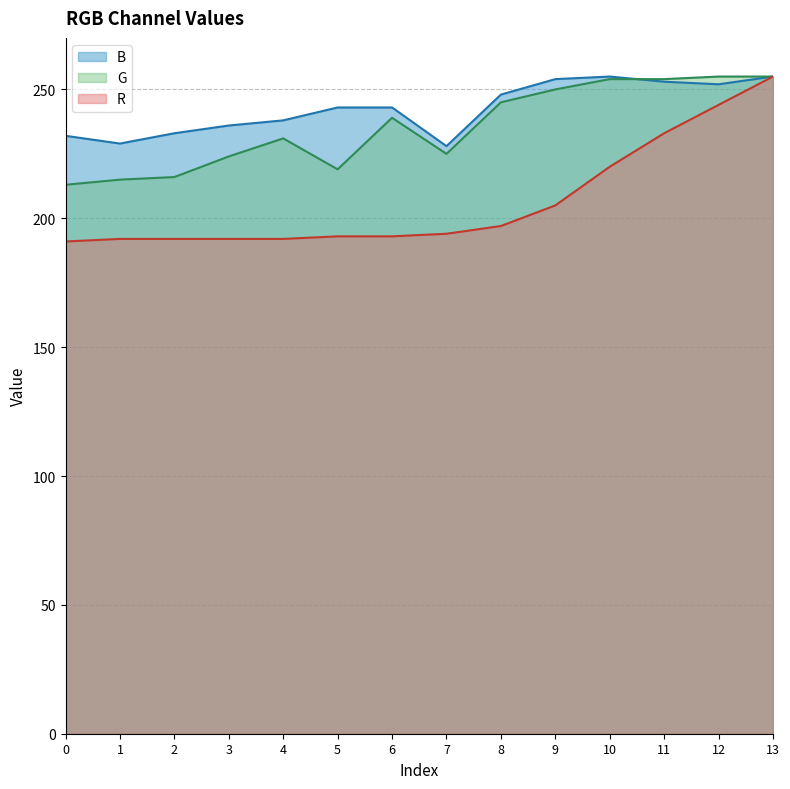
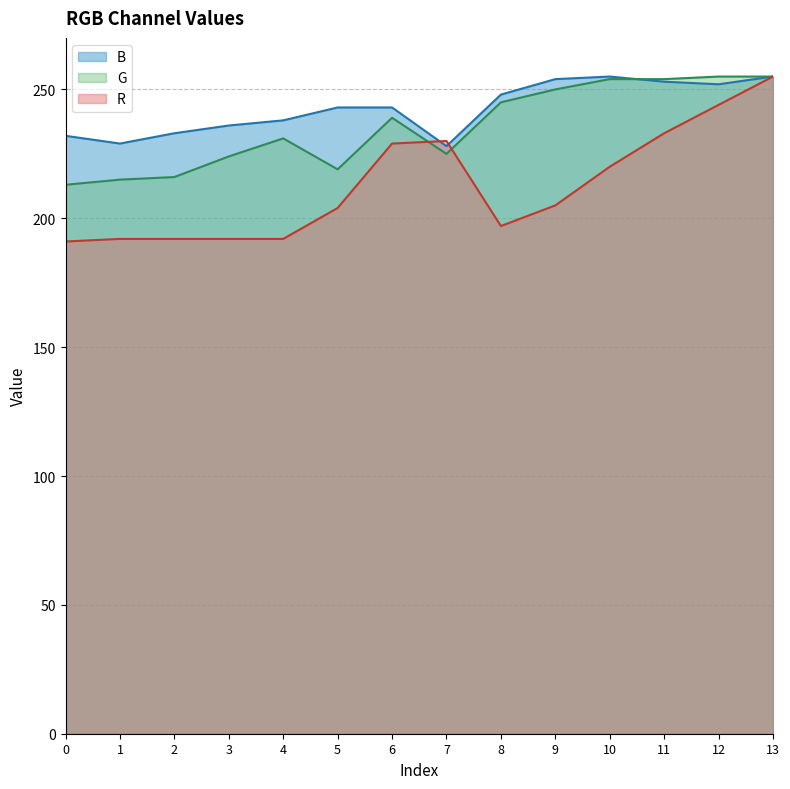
  {
    "B": {
      "0": 232,
      "1": 229,
      "2": 233,
      "3": 236,
      "4": 238,
      "5": 243,
      "6": 243,
      "7": 228,
      "8": 248,
      "9": 254,
      "10": 255,
      "11": 253,
      "12": 252
    },
    "G": {
      "0": 213,
      "1": 215,
      "2": 216,
      "3": 224,
      "4": 231,
      "5": 219,
      "6": 239,
      "7": 225,
      "8": 245,
      "9": 250,
      "10": 254,
      "11": 254,
      "12": 255
    },
    "R": {
      "0": 191,
      "1": 192,
      "2": 192,
      "3": 192,
      "4": 192,
-     "5": 193,
-     "6": 193,
-     "7": 194,
+     "5": 204,
+     "6": 229,
+     "7": 230,
      "8": 197,
      "9": 205,
      "10": 220,
      "11": 233,
      "12": 244
    }
  }
